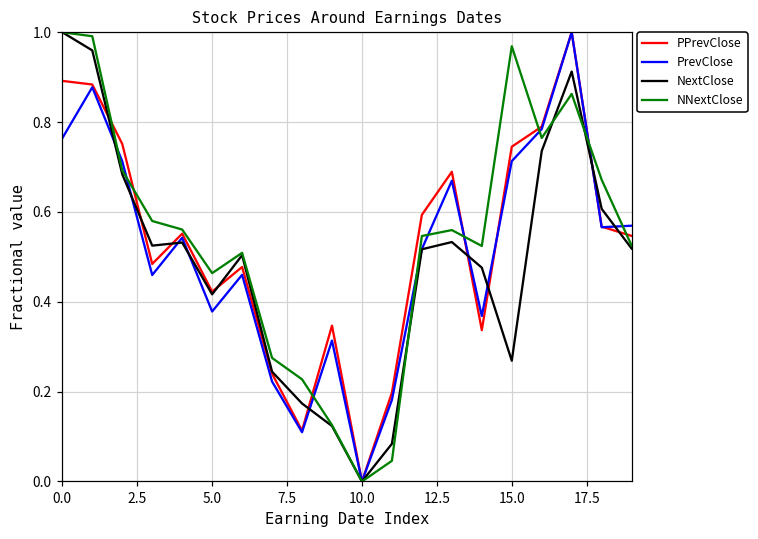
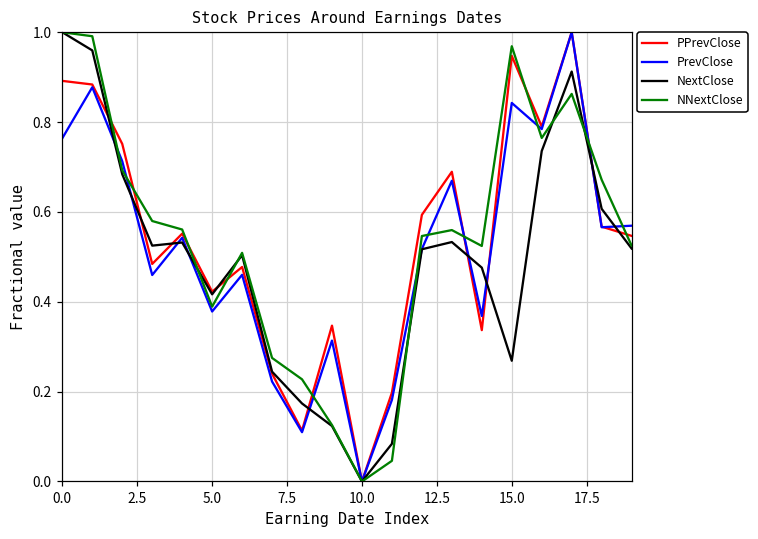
  {
    "PPrevClose": {
      "0.0": 0.89,
-     "15.0": 0.75
+     "15.0": 0.95
    },
    "PrevClose": {
      "0.0": 0.76,
      "5.0": 0.38,
-     "15.0": 0.71
+     "15.0": 0.84
    },
    "NextClose": {
      "15.0": 0.27
    },
    "NNextClose": {
-     "5.0": 0.46,
+     "5.0": 0.39,
      "15.0": 0.97
    }
  }
